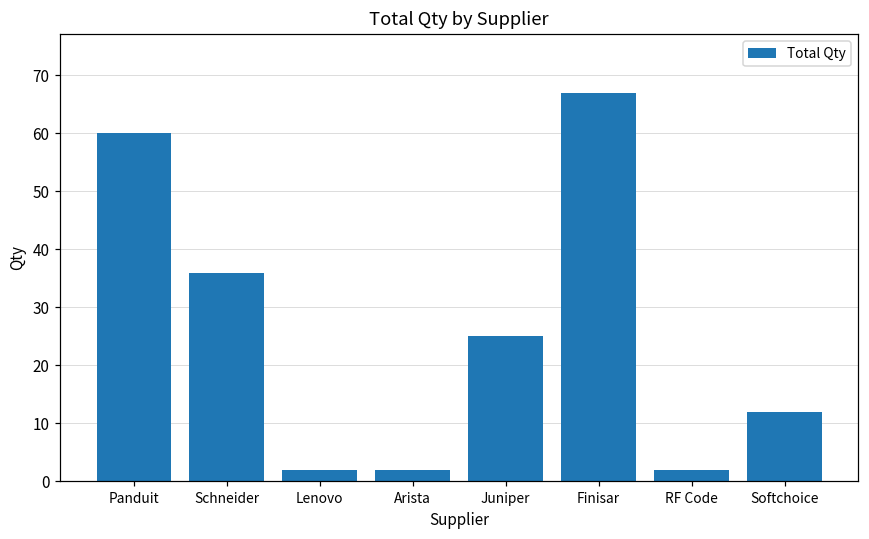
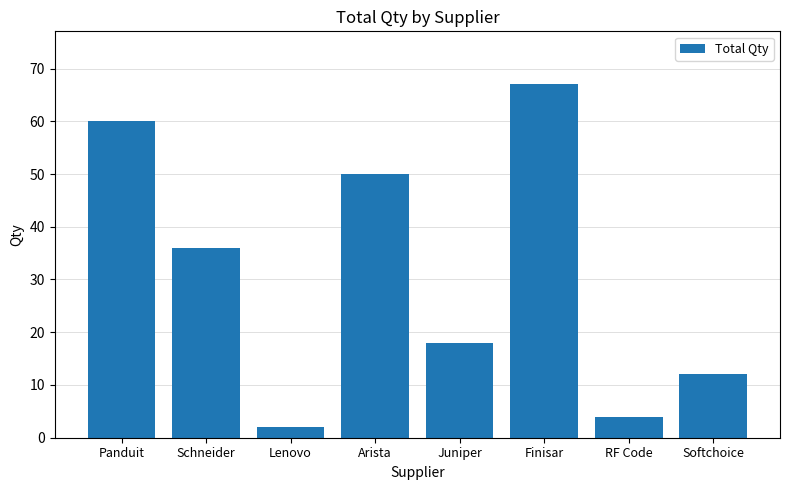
  {
    "Panduit": 60,
    "Schneider": 36,
    "Lenovo": 2,
-   "Arista": 2,
-   "Juniper": 25,
+   "Arista": 50,
+   "Juniper": 18,
    "Finisar": 67,
-   "RF Code": 2,
+   "RF Code": 4,
    "Softchoice": 12
  }
